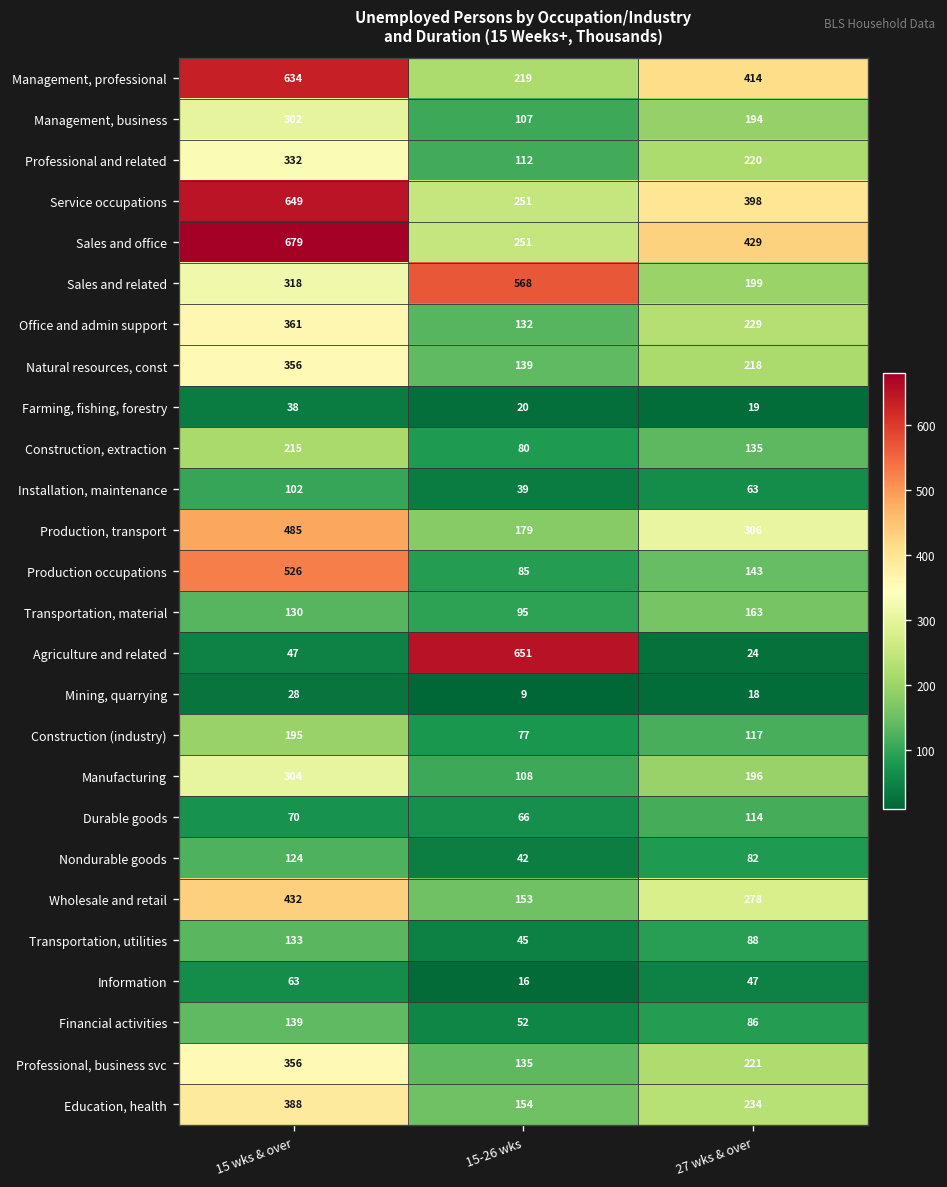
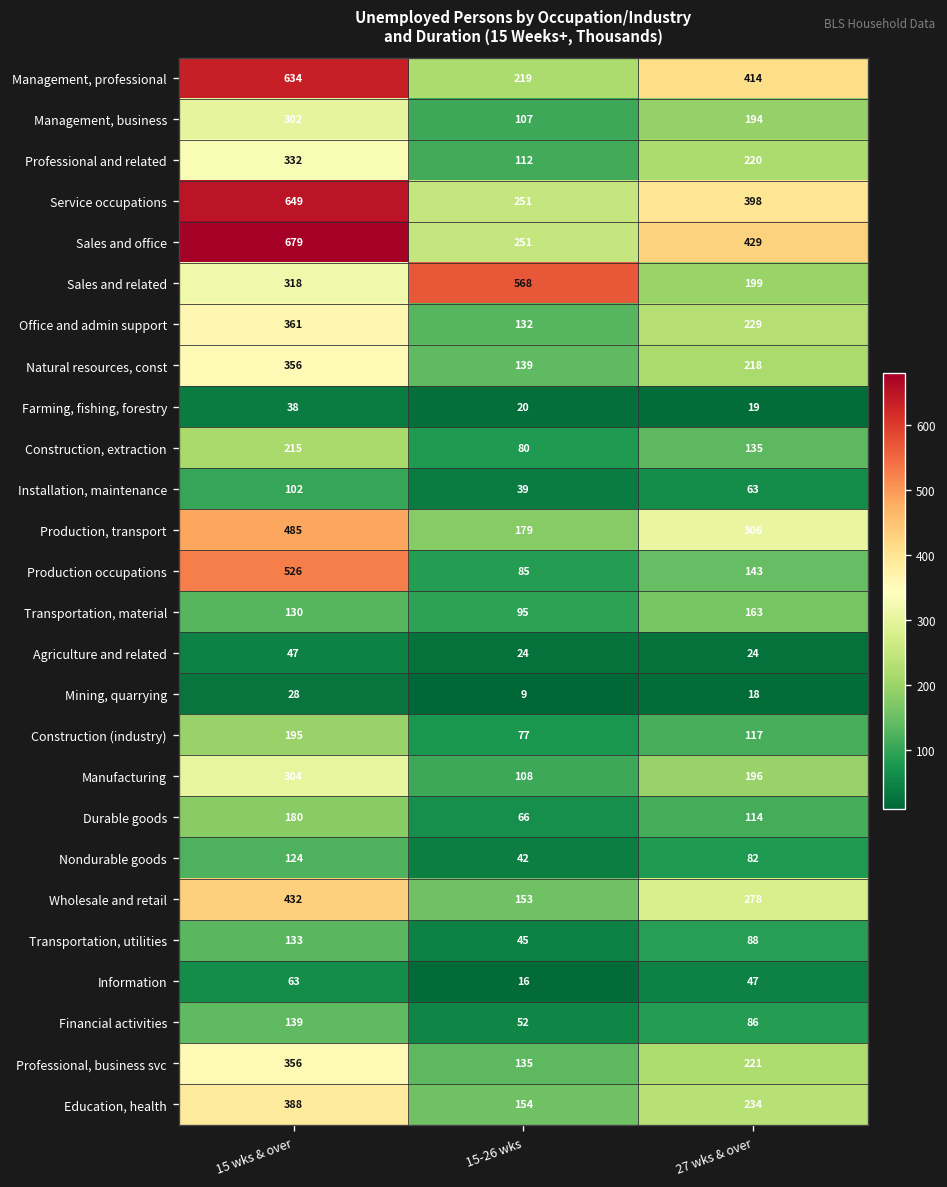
  {
    "Management, professional": {
      "15 wks & over": 634,
      "15-26 wks": 219,
      "27 wks & over": 414
    },
    "Management, business": {
      "15 wks & over": 302,
      "15-26 wks": 107,
      "27 wks & over": 194
    },
    "Professional and related": {
      "15 wks & over": 332,
      "15-26 wks": 112,
      "27 wks & over": 220
    },
    "Service occupations": {
      "15 wks & over": 649,
      "15-26 wks": 251,
      "27 wks & over": 398
    },
    "Sales and office": {
      "15 wks & over": 679,
      "15-26 wks": 251,
      "27 wks & over": 429
    },
    "Sales and related": {
      "15 wks & over": 318,
      "15-26 wks": 568,
      "27 wks & over": 199
    },
    "Office and admin support": {
      "15 wks & over": 361,
      "15-26 wks": 132,
      "27 wks & over": 229
    },
    "Natural resources, const": {
      "15 wks & over": 356,
      "15-26 wks": 139,
      "27 wks & over": 218
    },
    "Farming, fishing, forestry": {
      "15 wks & over": 38,
      "15-26 wks": 20,
      "27 wks & over": 19
    },
    "Construction, extraction": {
      "15 wks & over": 215,
      "15-26 wks": 80,
      "27 wks & over": 135
    },
    "Installation, maintenance": {
      "15 wks & over": 102,
      "15-26 wks": 39,
      "27 wks & over": 63
    },
    "Production, transport": {
      "15 wks & over": 485,
      "15-26 wks": 179,
      "27 wks & over": 306
    },
    "Production occupations": {
      "15 wks & over": 526,
      "15-26 wks": 85,
      "27 wks & over": 143
    },
    "Transportation, material": {
      "15 wks & over": 130,
      "15-26 wks": 95,
      "27 wks & over": 163
    },
    "Agriculture and related": {
      "15 wks & over": 47,
-     "15-26 wks": 651,
+     "15-26 wks": 24,
      "27 wks & over": 24
    },
    "Mining, quarrying": {
      "15 wks & over": 28,
      "15-26 wks": 9,
      "27 wks & over": 18
    },
    "Construction (industry)": {
      "15 wks & over": 195,
      "15-26 wks": 77,
      "27 wks & over": 117
    },
    "Manufacturing": {
      "15 wks & over": 304,
      "15-26 wks": 108,
      "27 wks & over": 196
    },
    "Durable goods": {
-     "15 wks & over": 70,
+     "15 wks & over": 180,
      "15-26 wks": 66,
      "27 wks & over": 114
    },
    "Nondurable goods": {
      "15 wks & over": 124,
      "15-26 wks": 42,
      "27 wks & over": 82
    },
    "Wholesale and retail": {
      "15 wks & over": 432,
      "15-26 wks": 153,
      "27 wks & over": 278
    },
    "Transportation, utilities": {
      "15 wks & over": 133,
      "15-26 wks": 45,
      "27 wks & over": 88
    },
    "Information": {
      "15 wks & over": 63,
      "15-26 wks": 16,
      "27 wks & over": 47
    },
    "Financial activities": {
      "15 wks & over": 139,
      "15-26 wks": 52,
      "27 wks & over": 86
    },
    "Professional, business svc": {
      "15 wks & over": 356,
      "15-26 wks": 135,
      "27 wks & over": 221
    },
    "Education, health": {
      "15 wks & over": 388,
      "15-26 wks": 154,
      "27 wks & over": 234
    }
  }
